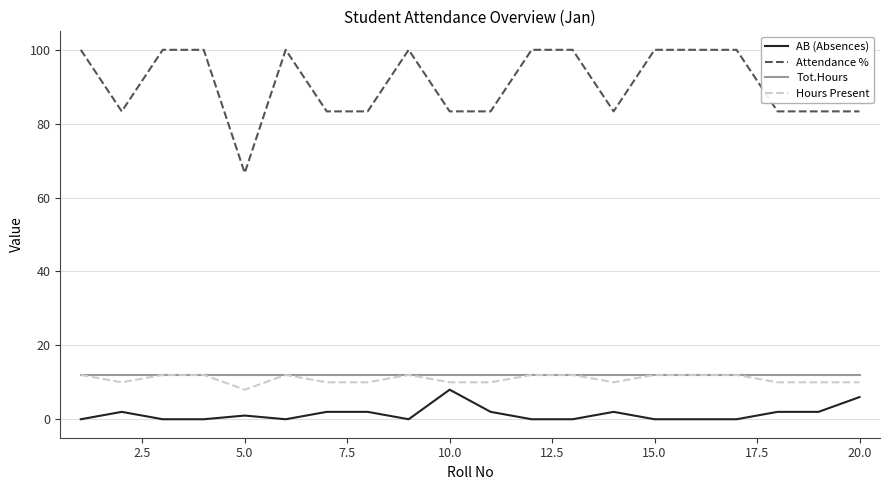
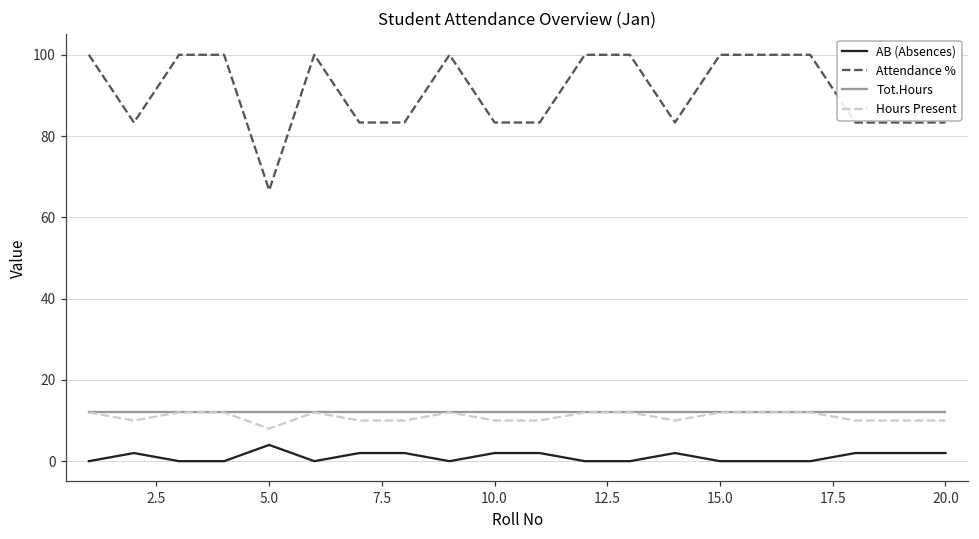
  {
    "AB (Absences)": {
-     "5.0": 1,
-     "10.0": 8,
+     "5.0": 4,
+     "10.0": 2,
      "15.0": 0,
-     "20.0": 6
+     "20.0": 2
    },
    "Attendance %": {
      "5.0": 67,
      "10.0": 83,
      "15.0": 100,
      "20.0": 83
    },
    "Tot.Hours": {
      "5.0": 12,
      "10.0": 12,
      "20.0": 12
    },
    "Hours Present": {
      "5.0": 8,
      "10.0": 10,
      "20.0": 10
    }
  }
